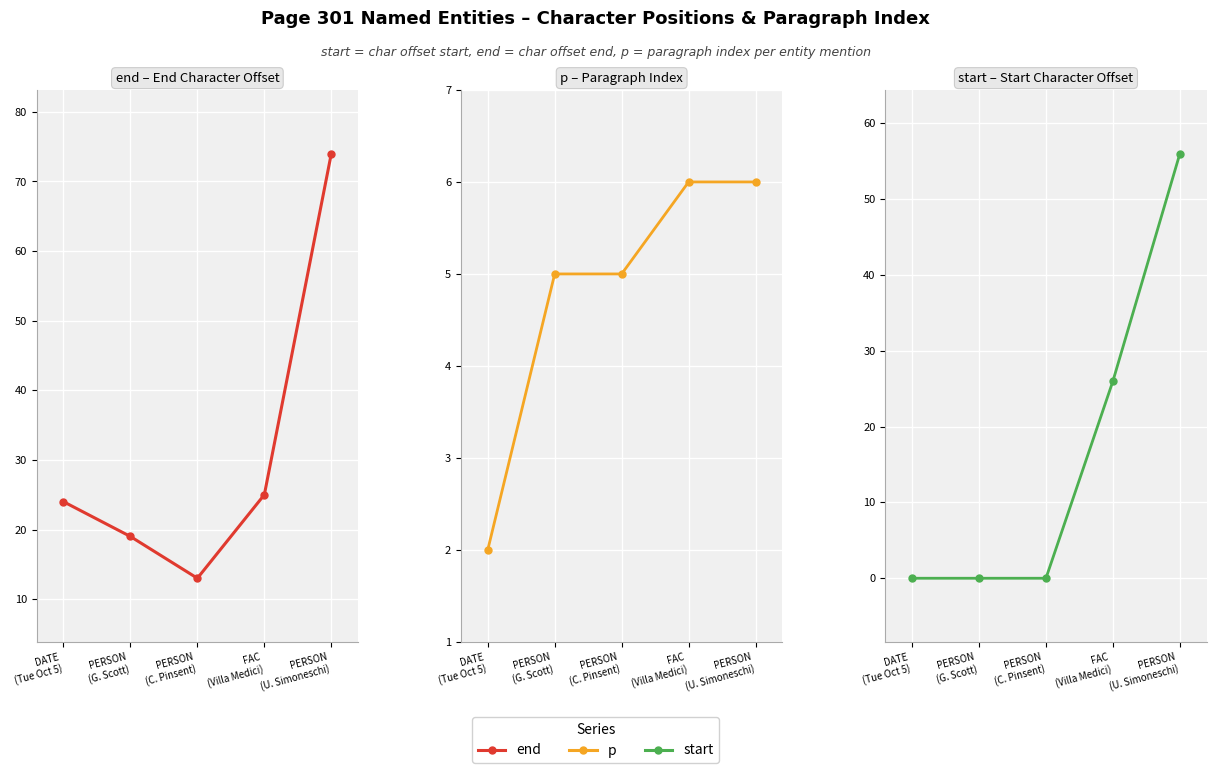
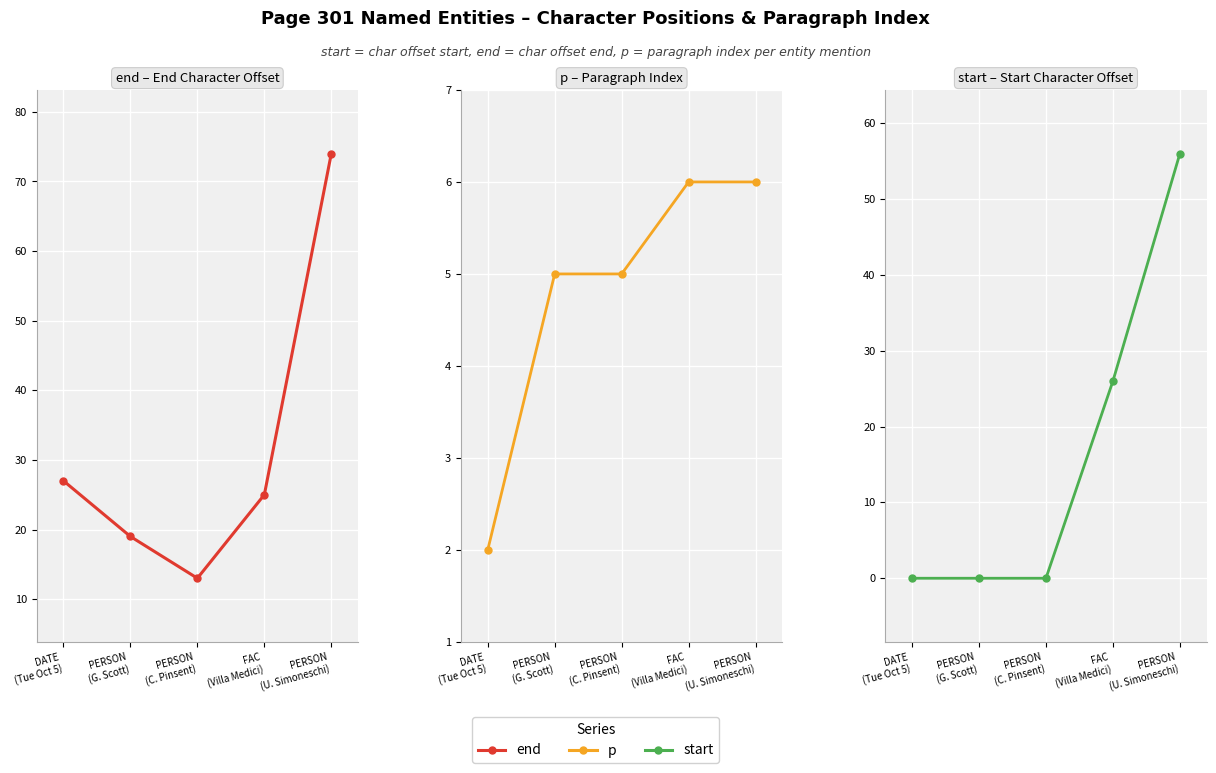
  {
    "end – End Character Offset": {
-     "DATE (Tue Oct 5)": 24,
+     "DATE (Tue Oct 5)": 27,
      "PERSON (G. Scott)": 19,
      "PERSON (C. Pinsent)": 13,
      "FAC (Villa Medici)": 25,
      "PERSON (U. Simoneschi)": 74
    },
    "p – Paragraph Index": {
      "DATE (Tue Oct 5)": 2.0,
      "PERSON (G. Scott)": 5.0,
      "PERSON (C. Pinsent)": 5.0,
      "FAC (Villa Medici)": 6.0,
      "PERSON (U. Simoneschi)": 6.0
    },
    "start – Start Character Offset": {
      "DATE (Tue Oct 5)": 0,
      "PERSON (G. Scott)": 0,
      "PERSON (C. Pinsent)": 0,
      "FAC (Villa Medici)": 26,
      "PERSON (U. Simoneschi)": 56
    }
  }
